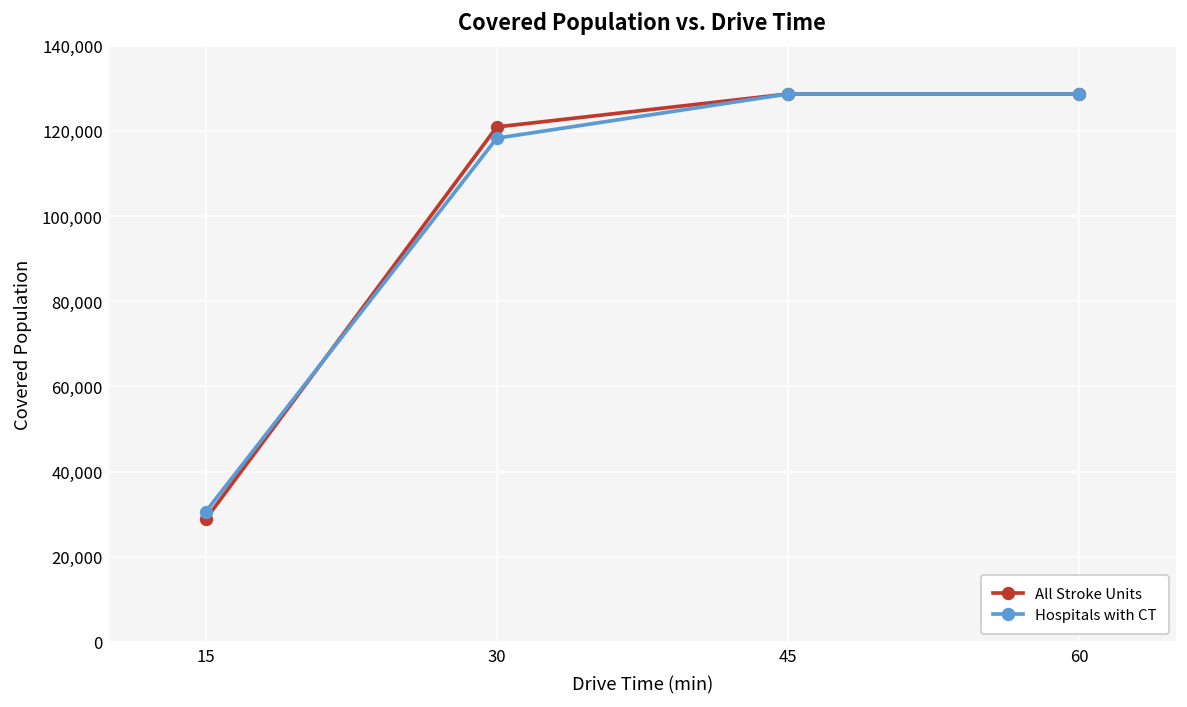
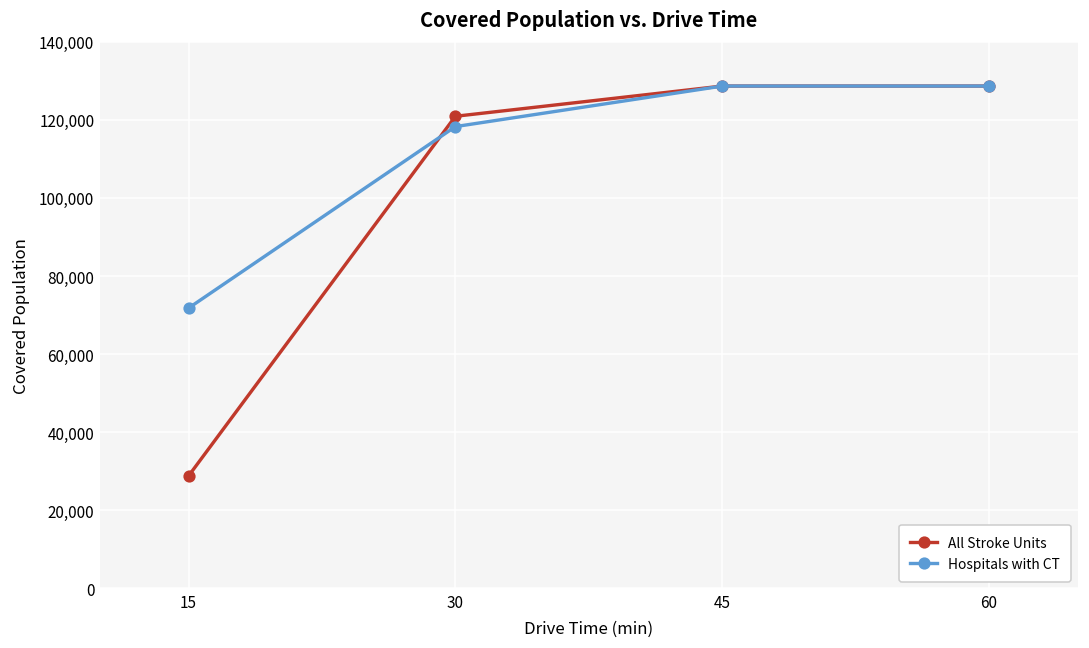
  {
    "All Stroke Units": {
      "15": "29,000",
      "30": "121,000"
    },
    "Hospitals with CT": {
-     "15": "31,000",
+     "15": "72,000",
      "30": "118,000"
    }
  }
